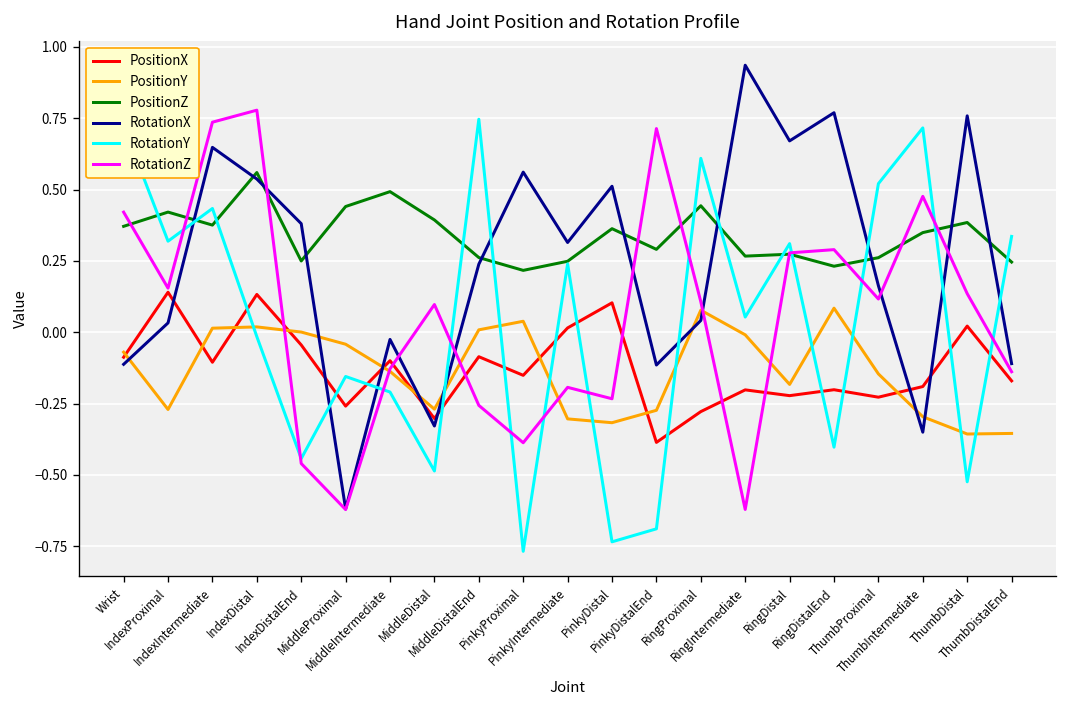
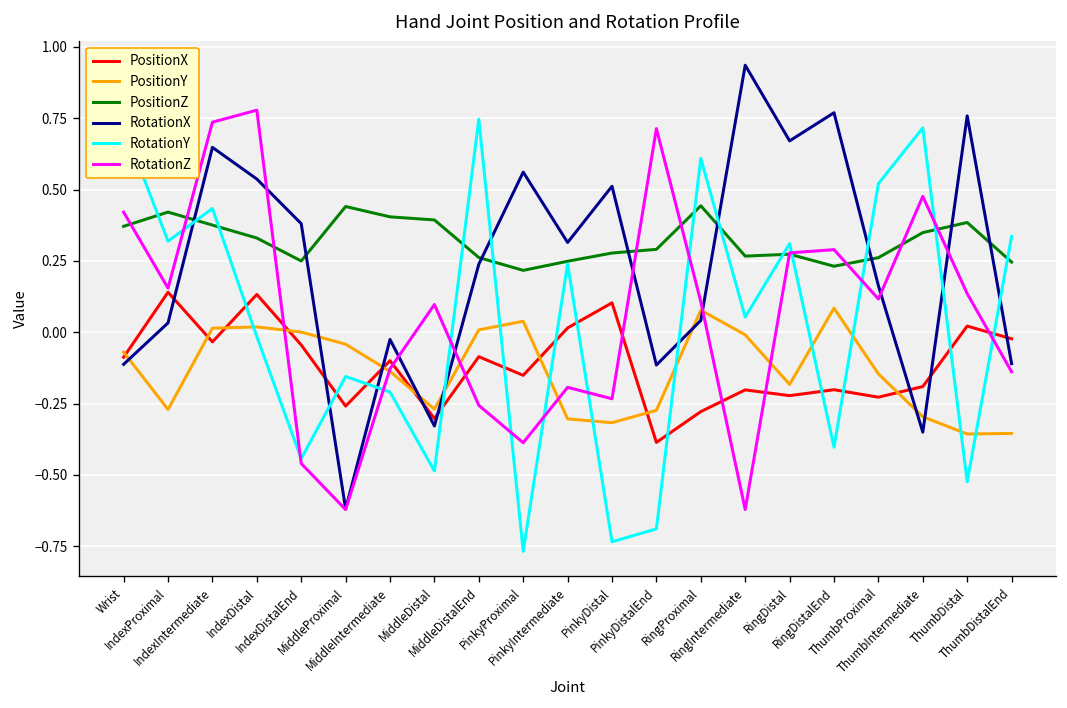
  {
    "PositionX": {
      "Wrist": -0.09,
      "IndexProximal": 0.14,
-     "IndexIntermediate": -0.11,
+     "IndexIntermediate": -0.03,
      "IndexDistal": 0.13,
      "IndexDistalEnd": -0.04,
      "MiddleProximal": -0.26,
      "MiddleIntermediate": -0.10,
      "MiddleDistal": -0.30,
      "MiddleDistalEnd": -0.09,
      "PinkyProximal": -0.15,
      "PinkyIntermediate": 0.02,
      "PinkyDistal": 0.10,
      "PinkyDistalEnd": -0.39,
      "RingProximal": -0.28,
      "RingIntermediate": -0.20,
      "RingDistal": -0.22,
      "RingDistalEnd": -0.20,
      "ThumbProximal": -0.23,
      "ThumbIntermediate": -0.19,
      "ThumbDistal": 0.02,
-     "ThumbDistalEnd": -0.17
+     "ThumbDistalEnd": -0.02
    },
    "PositionY": {
      "Wrist": -0.07,
      "IndexProximal": -0.27,
      "IndexIntermediate": 0.01,
      "IndexDistal": 0.02,
      "IndexDistalEnd": 0.00,
      "MiddleProximal": -0.04,
      "MiddleDistal": -0.27,
      "MiddleDistalEnd": 0.01,
      "PinkyProximal": 0.04,
      "PinkyIntermediate": -0.30,
      "PinkyDistal": -0.32,
      "PinkyDistalEnd": -0.27,
      "RingProximal": 0.08,
      "RingIntermediate": -0.01,
      "RingDistal": -0.18,
      "RingDistalEnd": 0.08,
      "ThumbProximal": -0.15,
      "ThumbIntermediate": -0.30,
      "ThumbDistal": -0.36,
      "ThumbDistalEnd": -0.35
    },
    "PositionZ": {
      "Wrist": 0.37,
      "IndexProximal": 0.42,
      "IndexIntermediate": 0.38,
-     "IndexDistal": 0.56,
+     "IndexDistal": 0.33,
      "IndexDistalEnd": 0.25,
      "MiddleProximal": 0.44,
-     "MiddleIntermediate": 0.49,
+     "MiddleIntermediate": 0.40,
      "MiddleDistal": 0.39,
      "MiddleDistalEnd": 0.26,
      "PinkyProximal": 0.22,
-     "PinkyDistal": 0.36,
+     "PinkyDistal": 0.28,
      "PinkyDistalEnd": 0.29,
      "RingProximal": 0.44,
      "RingIntermediate": 0.27,
      "RingDistalEnd": 0.23,
      "ThumbProximal": 0.26,
      "ThumbIntermediate": 0.35,
      "ThumbDistal": 0.38,
      "ThumbDistalEnd": 0.25
    },
    "RotationX": {
      "Wrist": -0.11,
      "IndexProximal": 0.03,
      "IndexIntermediate": 0.65,
      "IndexDistal": 0.54,
      "IndexDistalEnd": 0.38,
      "MiddleIntermediate": -0.03,
      "MiddleDistal": -0.33,
      "MiddleDistalEnd": 0.24,
      "PinkyProximal": 0.56,
      "PinkyIntermediate": 0.31,
      "PinkyDistal": 0.51,
      "PinkyDistalEnd": -0.11,
      "RingProximal": 0.04,
      "RingIntermediate": 0.94,
      "RingDistal": 0.67,
      "RingDistalEnd": 0.77,
      "ThumbProximal": 0.16,
      "ThumbIntermediate": -0.35,
      "ThumbDistal": 0.76,
      "ThumbDistalEnd": -0.11
    },
    "RotationY": {
      "IndexProximal": 0.32,
      "IndexIntermediate": 0.43,
      "IndexDistal": -0.02,
      "IndexDistalEnd": -0.44,
      "MiddleProximal": -0.15,
      "MiddleIntermediate": -0.21,
      "MiddleDistal": -0.49,
      "MiddleDistalEnd": 0.75,
      "PinkyProximal": -0.77,
      "PinkyDistal": -0.73,
      "PinkyDistalEnd": -0.69,
      "RingProximal": 0.61,
      "RingIntermediate": 0.05,
      "RingDistal": 0.31,
      "RingDistalEnd": -0.40,
      "ThumbProximal": 0.52,
      "ThumbIntermediate": 0.72,
      "ThumbDistal": -0.52,
      "ThumbDistalEnd": 0.34
    },
    "RotationZ": {
      "Wrist": 0.42,
      "IndexProximal": 0.15,
      "IndexIntermediate": 0.74,
      "IndexDistal": 0.78,
      "IndexDistalEnd": -0.46,
      "MiddleDistal": 0.10,
      "MiddleDistalEnd": -0.26,
      "PinkyProximal": -0.39,
      "PinkyIntermediate": -0.19,
      "PinkyDistal": -0.23,
      "PinkyDistalEnd": 0.71,
      "RingProximal": 0.11,
      "RingIntermediate": -0.62,
      "RingDistalEnd": 0.29,
      "ThumbProximal": 0.12,
      "ThumbIntermediate": 0.48,
      "ThumbDistal": 0.14,
      "ThumbDistalEnd": -0.14
    }
  }
